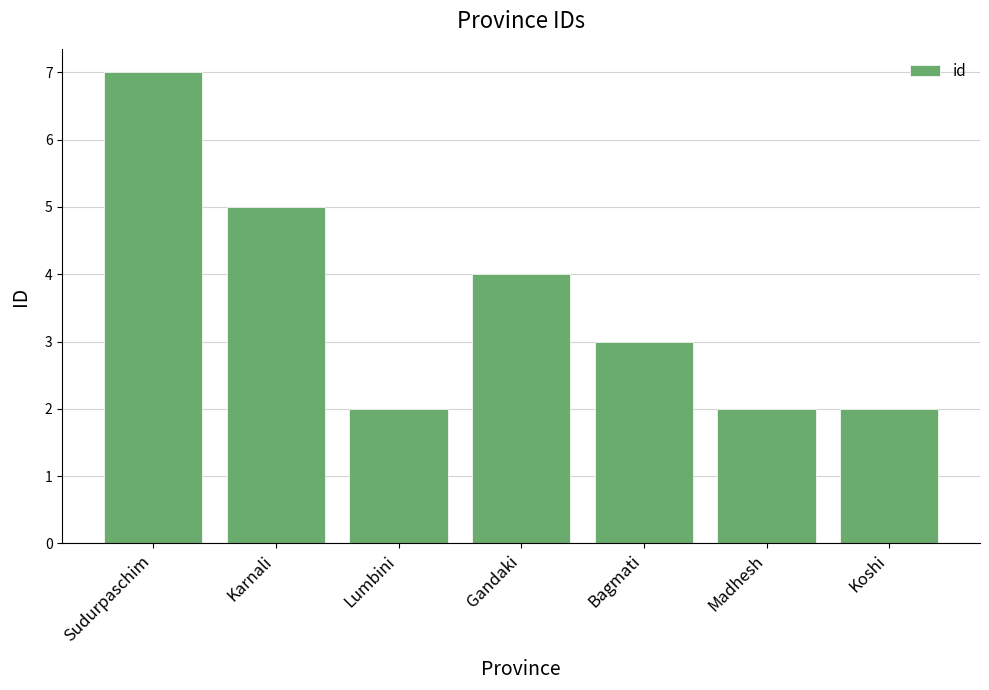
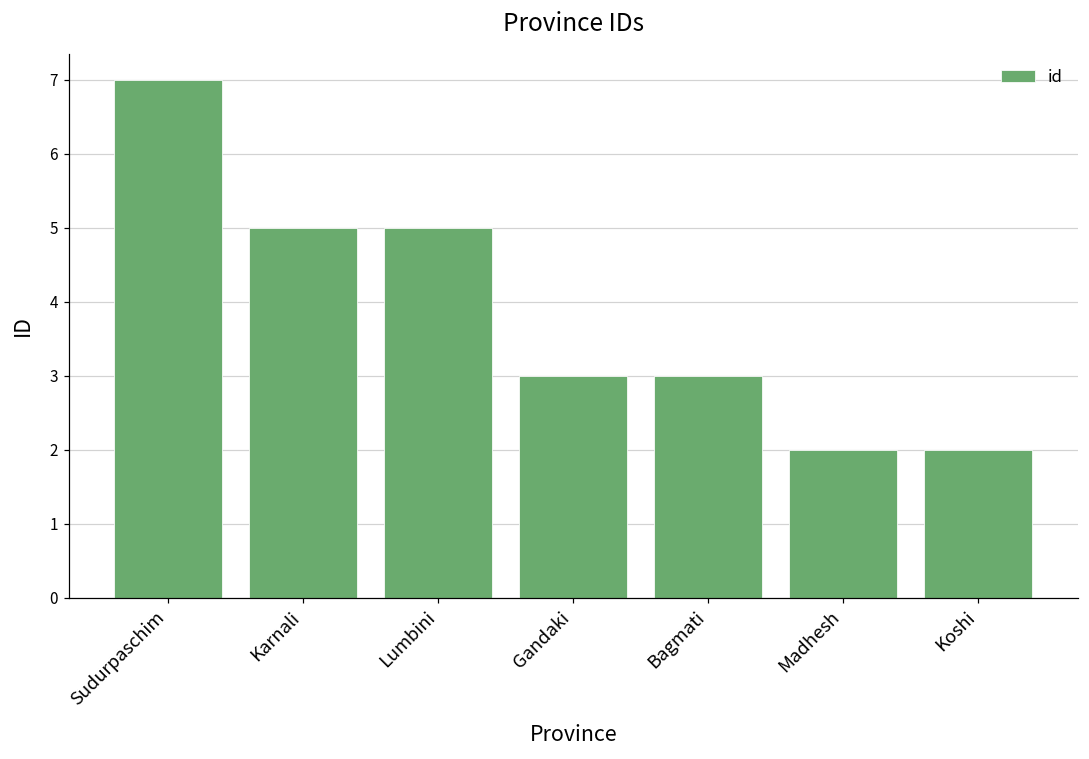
  {
    "Sudurpaschim": 7,
    "Karnali": 5,
-   "Lumbini": 2,
-   "Gandaki": 4,
+   "Lumbini": 5,
+   "Gandaki": 3,
    "Bagmati": 3,
    "Madhesh": 2,
    "Koshi": 2
  }
